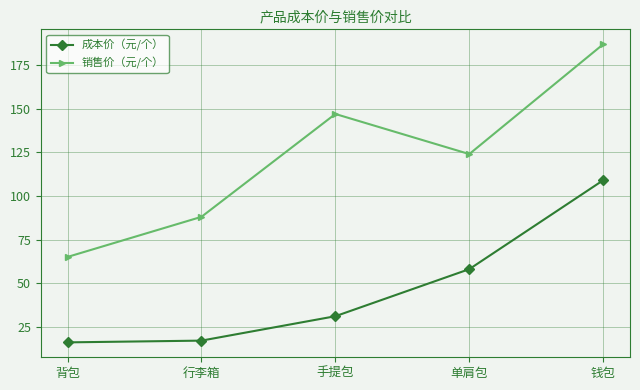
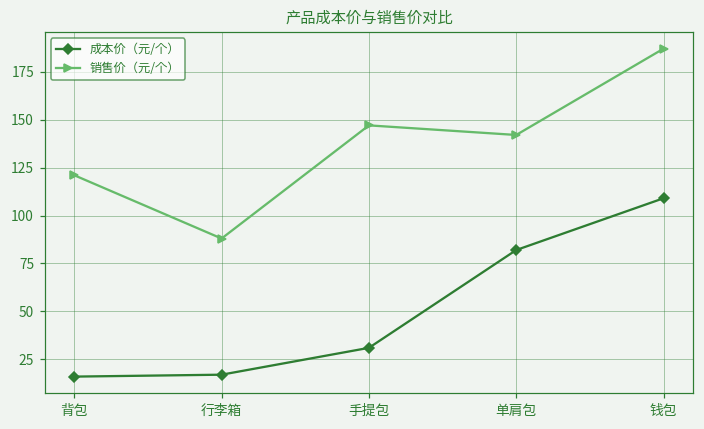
  {
    "成本价（元/个）": {
      "背包": 16,
      "行李箱": 17,
      "手提包": 31,
-     "单肩包": 58,
+     "单肩包": 82,
      "钱包": 109
    },
    "销售价（元/个）": {
-     "背包": 65,
+     "背包": 121,
      "行李箱": 88,
      "手提包": 147,
-     "单肩包": 124,
+     "单肩包": 142,
      "钱包": 187
    }
  }
